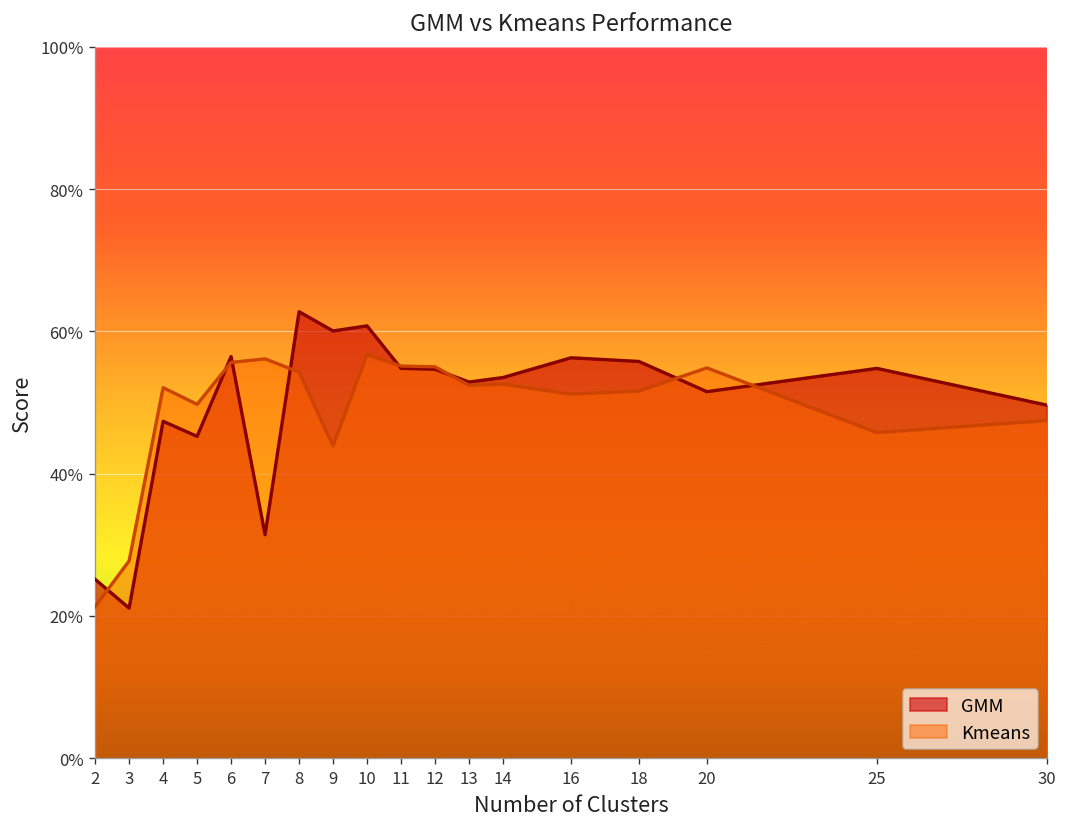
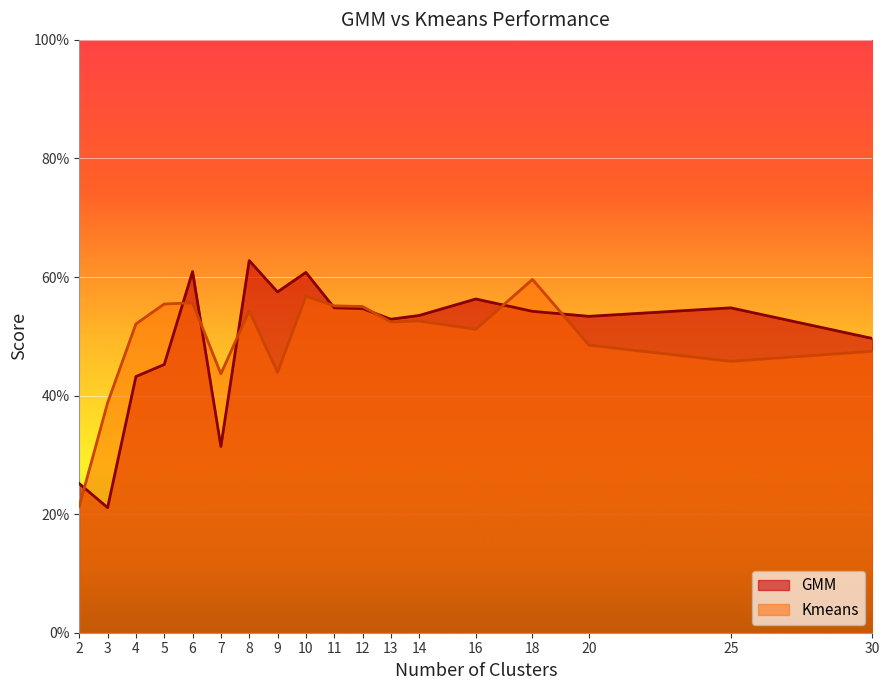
  {
    "GMM": {
      "2": "25%",
      "3": "21%",
-     "4": "47%",
+     "4": "43%",
      "5": "45%",
-     "6": "56%",
+     "6": "61%",
      "7": "31%",
      "8": "63%",
-     "9": "60%",
+     "9": "57%",
      "10": "61%",
      "13": "53%",
      "14": "54%",
      "16": "56%",
-     "18": "56%",
-     "20": "52%",
+     "18": "54%",
+     "20": "53%",
      "25": "55%",
      "30": "50%"
    },
    "Kmeans": {
      "2": "21%",
-     "3": "28%",
+     "3": "39%",
      "4": "52%",
-     "5": "50%",
+     "5": "55%",
      "6": "56%",
-     "7": "56%",
+     "7": "44%",
      "8": "54%",
      "9": "44%",
      "10": "57%",
      "13": "52%",
      "14": "53%",
      "16": "51%",
-     "18": "52%",
-     "20": "55%",
+     "18": "60%",
+     "20": "49%",
      "25": "46%",
      "30": "47%"
    }
  }
